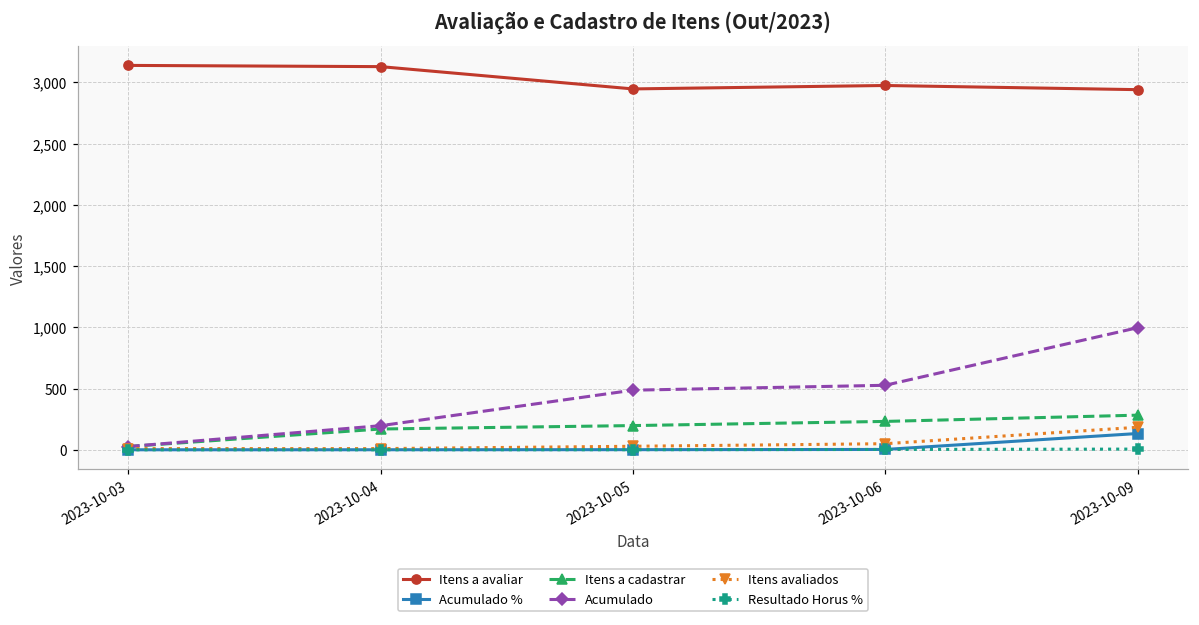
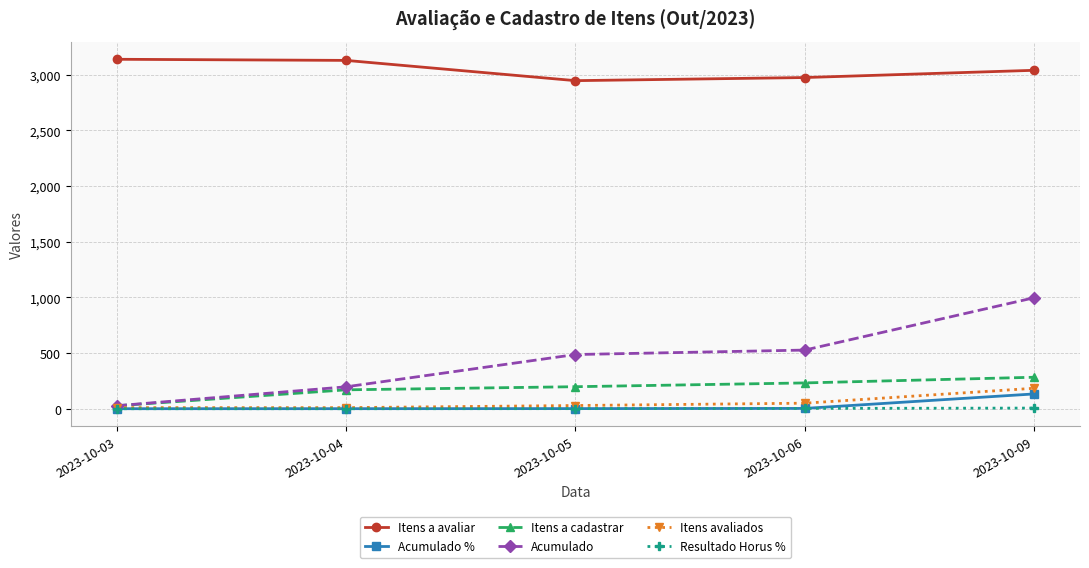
  {
    "Itens a avaliar": {
      "2023-10-03": "3,140",
      "2023-10-04": "3,130",
      "2023-10-05": "2,950",
      "2023-10-06": "2,980",
-     "2023-10-09": "2,940"
+     "2023-10-09": "3,040"
    },
    "Acumulado %": {
      "2023-10-09": "130"
    },
    "Acumulado": {
      "2023-10-04": "200",
      "2023-10-05": "490",
      "2023-10-06": "530",
      "2023-10-09": "1,000"
    },
    "Itens avaliados": {
      "2023-10-05": "30",
      "2023-10-06": "50",
      "2023-10-09": "180"
    }
  }
